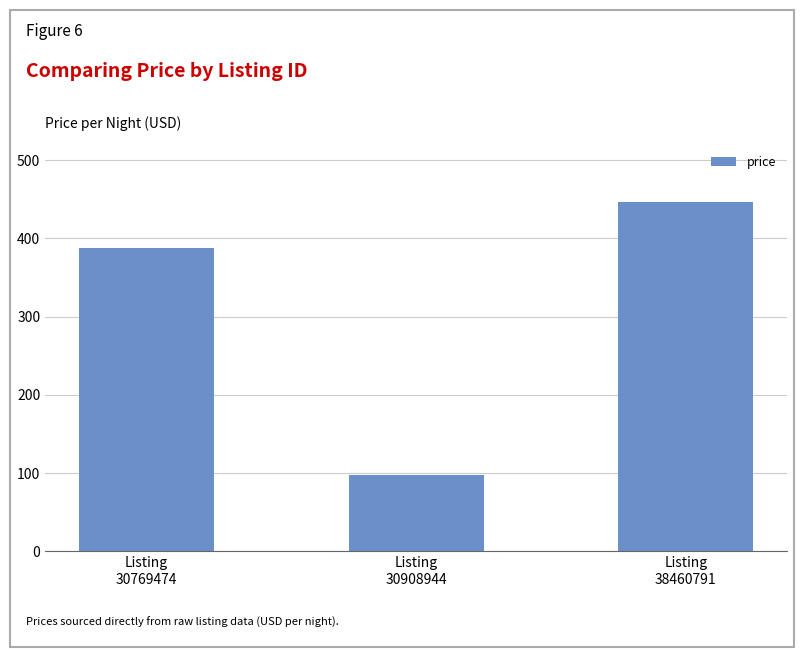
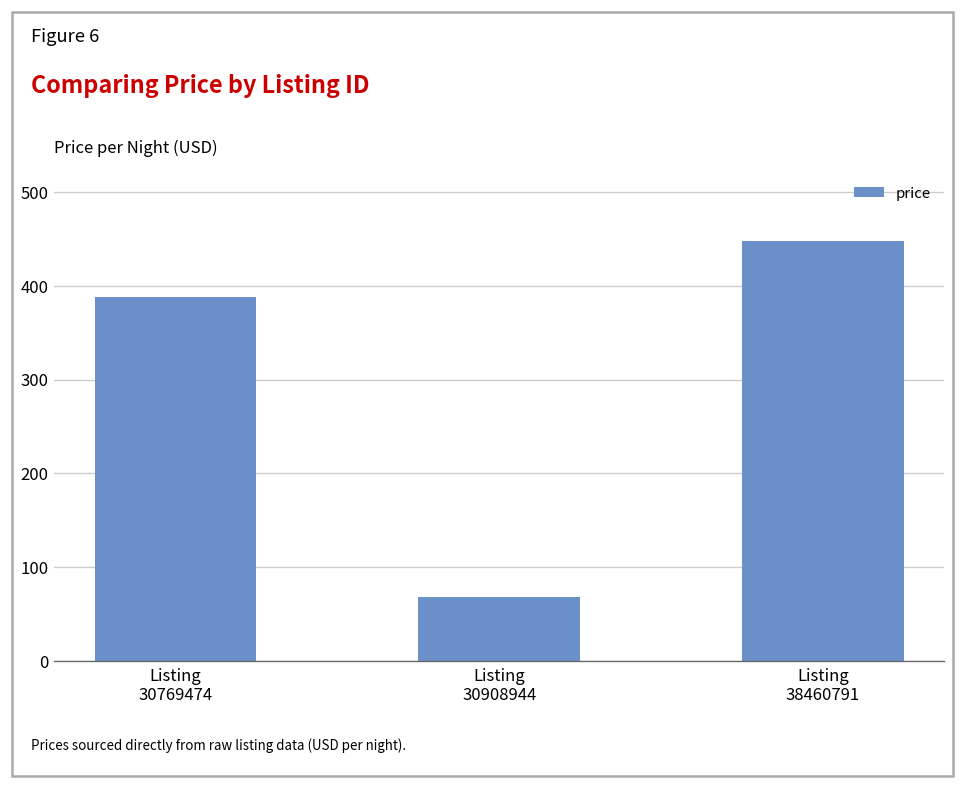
  {
    "Listing 30769474": 390,
-   "Listing 30908944": 100,
+   "Listing 30908944": 70,
    "Listing 38460791": 450
  }
